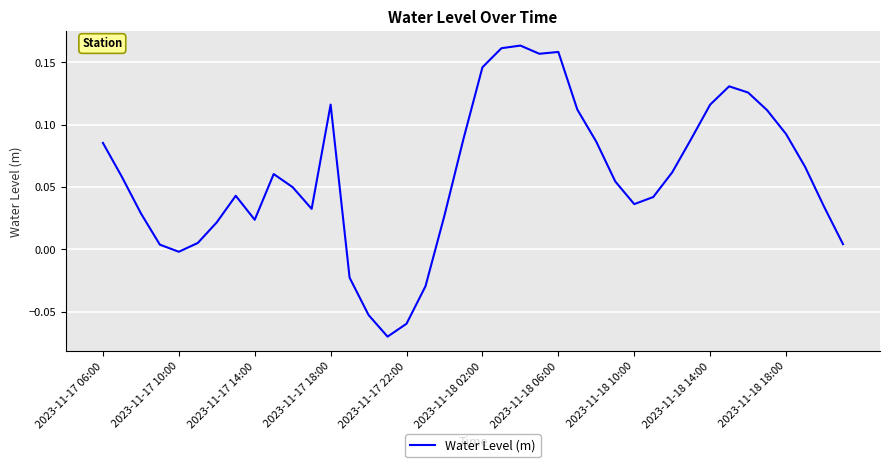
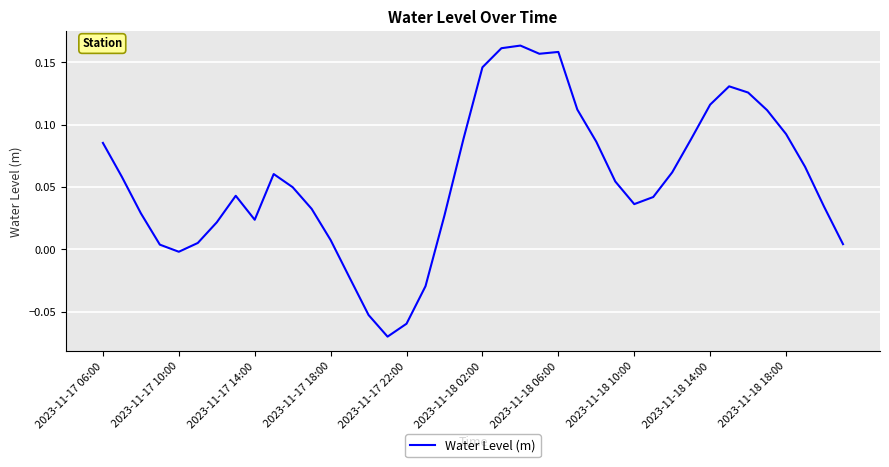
  {
    "2023-11-17 06:00": 0.085,
    "2023-11-17 10:00": -0.002,
    "2023-11-17 14:00": 0.024,
-   "2023-11-17 18:00": 0.116,
+   "2023-11-17 18:00": 0.007,
    "2023-11-17 22:00": -0.060,
    "2023-11-18 02:00": 0.146,
    "2023-11-18 06:00": 0.158,
    "2023-11-18 10:00": 0.036,
    "2023-11-18 14:00": 0.116,
    "2023-11-18 18:00": 0.093
  }
